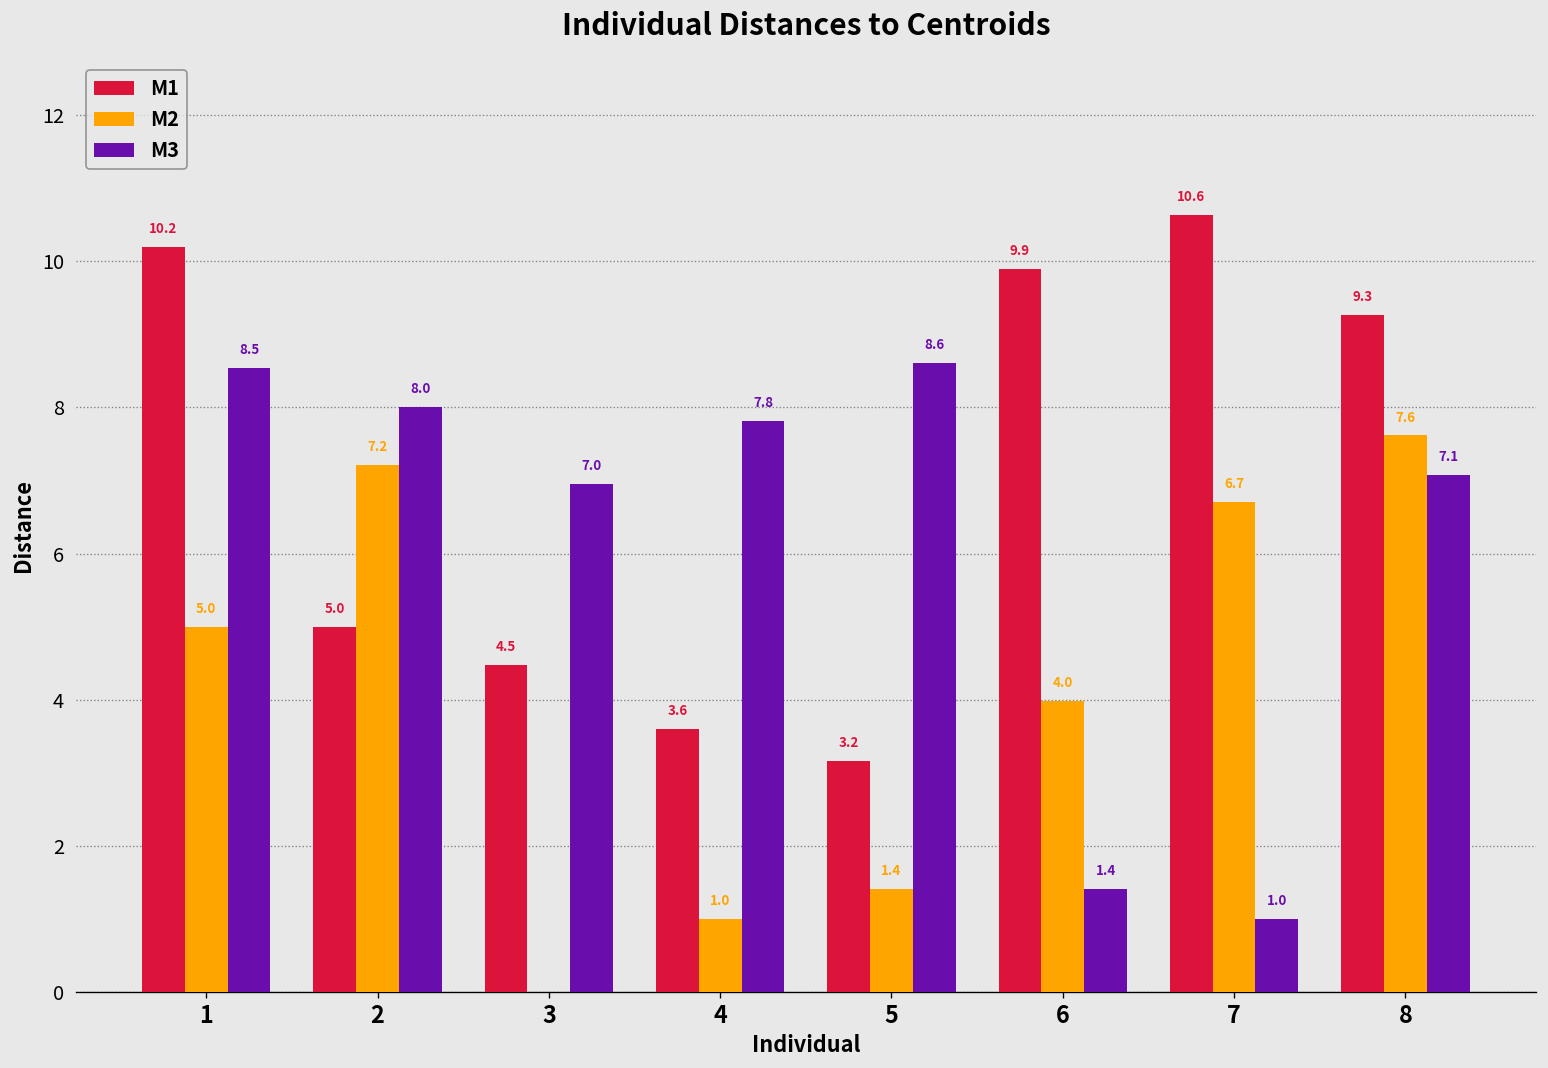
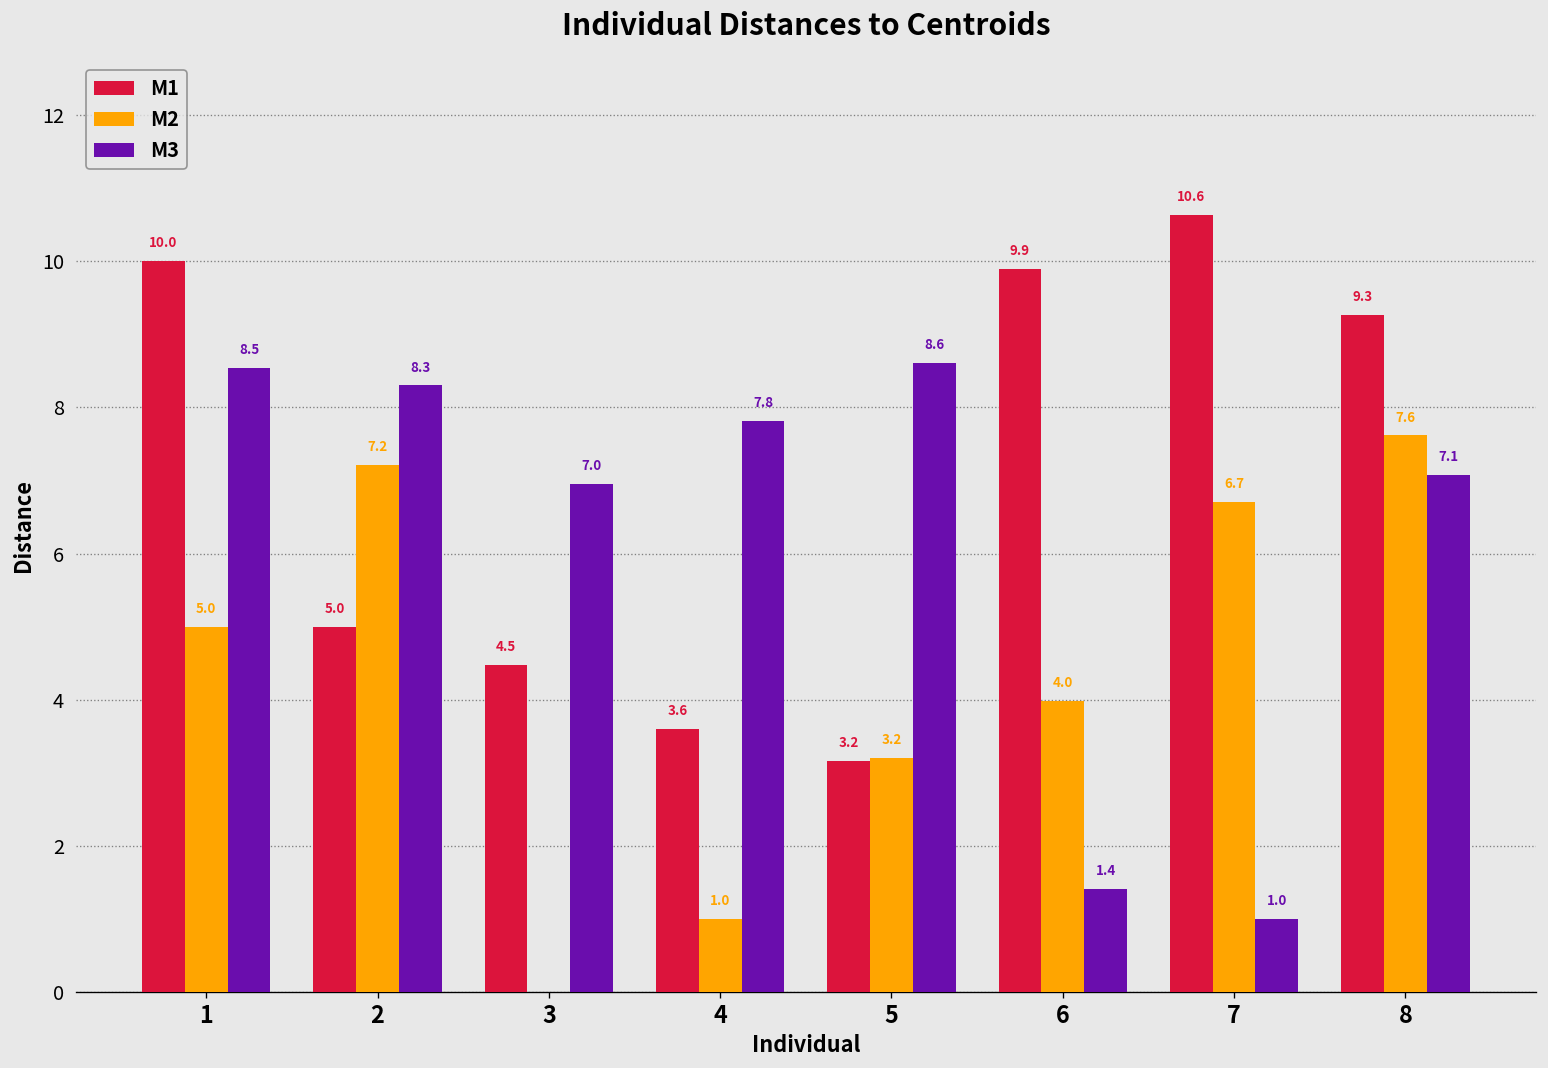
  {
    "M1": {
-     "1": 10.2,
+     "1": 10.0,
      "2": 5.0,
      "3": 4.5,
      "4": 3.6,
      "5": 3.2,
      "6": 9.9,
      "7": 10.6,
      "8": 9.3
    },
    "M2": {
      "1": 5.0,
      "2": 7.2,
      "4": 1.0,
-     "5": 1.4,
+     "5": 3.2,
      "6": 4.0,
      "7": 6.7,
      "8": 7.6
    },
    "M3": {
      "1": 8.5,
-     "2": 8.0,
+     "2": 8.3,
      "3": 7.0,
      "4": 7.8,
      "5": 8.6,
      "6": 1.4,
      "7": 1.0,
      "8": 7.1
    }
  }
